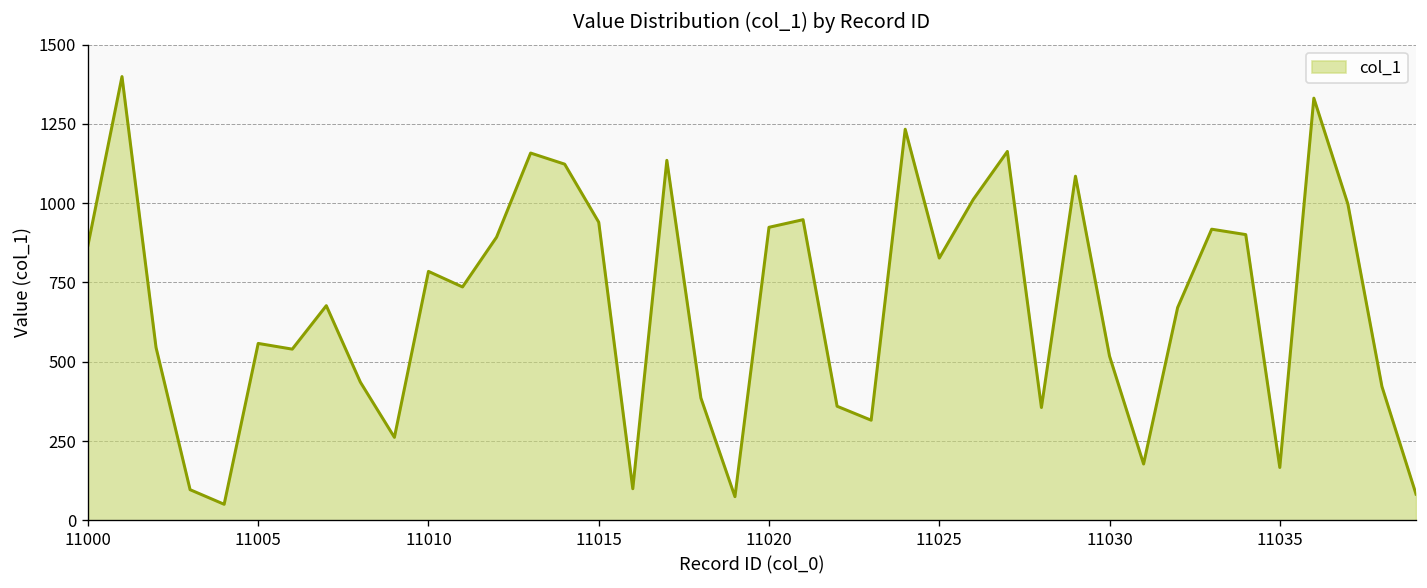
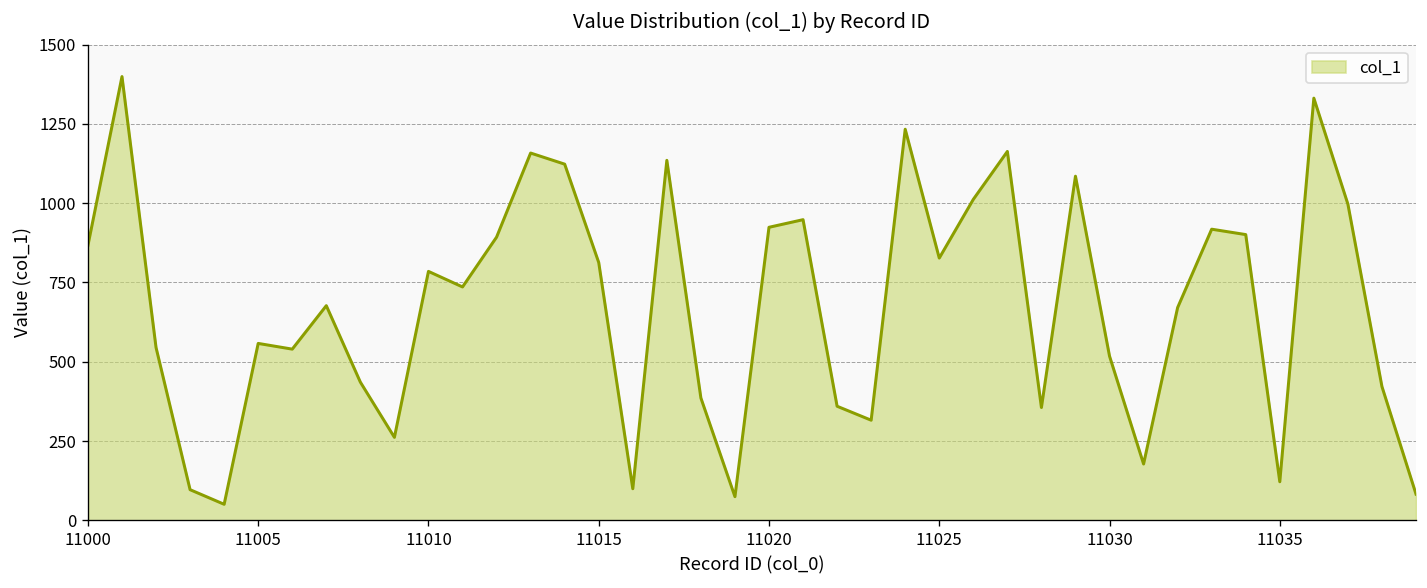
  {
    "11000": 870,
    "11005": 560,
    "11010": 790,
-   "11015": 940,
+   "11015": 810,
    "11020": 920,
    "11025": 830,
    "11030": 520,
-   "11035": 170
+   "11035": 120
  }
